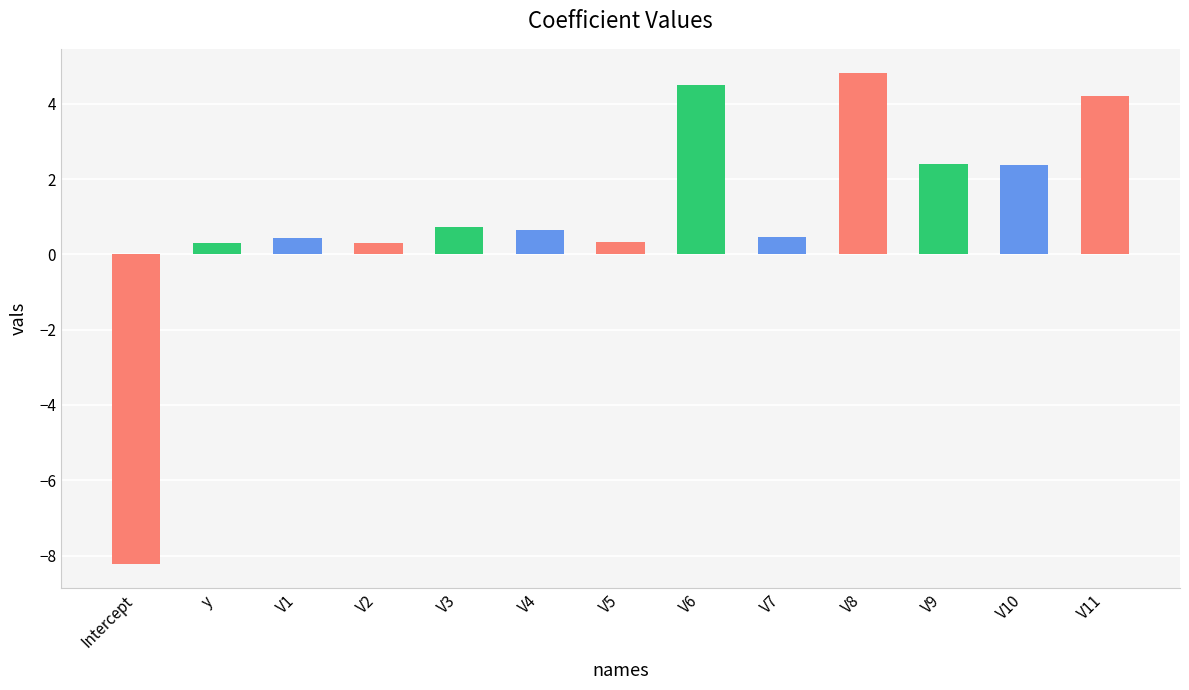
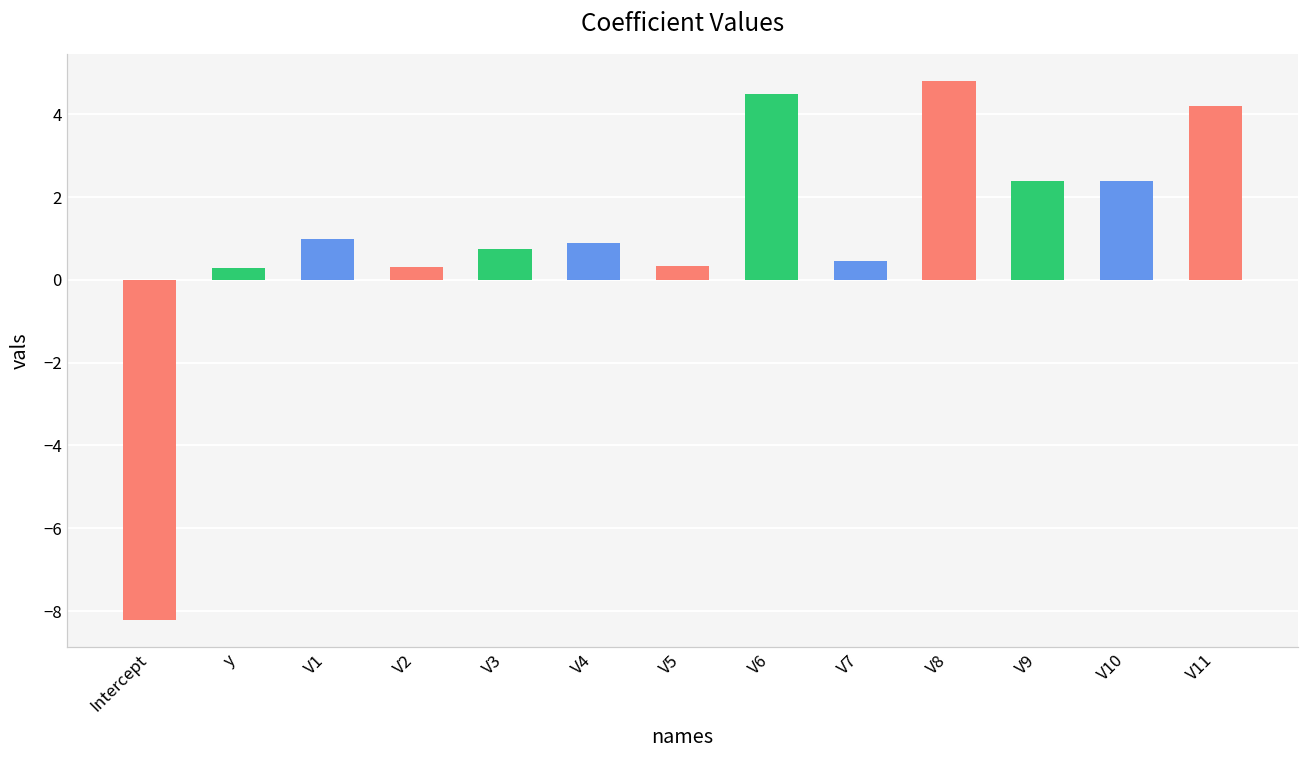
  {
    "Intercept": -8.2,
    "y": 0.3,
-   "V1": 0.4,
+   "V1": 1.0,
    "V2": 0.3,
    "V3": 0.7,
-   "V4": 0.6,
+   "V4": 0.9,
    "V5": 0.3,
    "V6": 4.5,
    "V7": 0.5,
    "V8": 4.8,
    "V9": 2.4,
    "V10": 2.4,
    "V11": 4.2
  }
